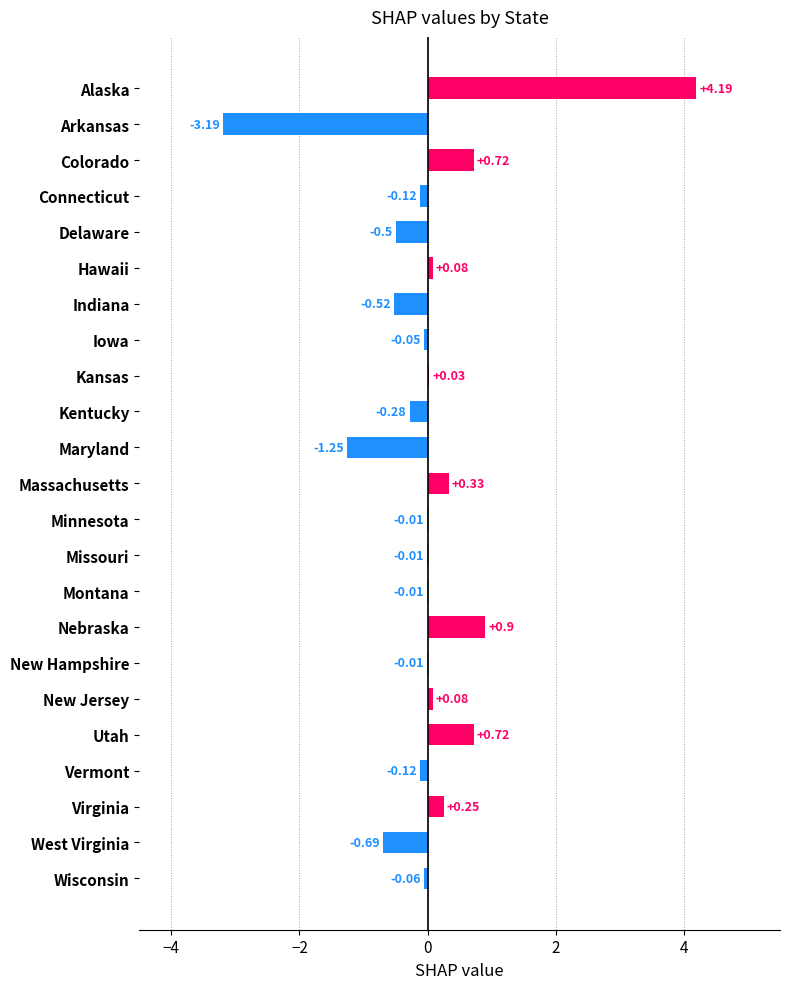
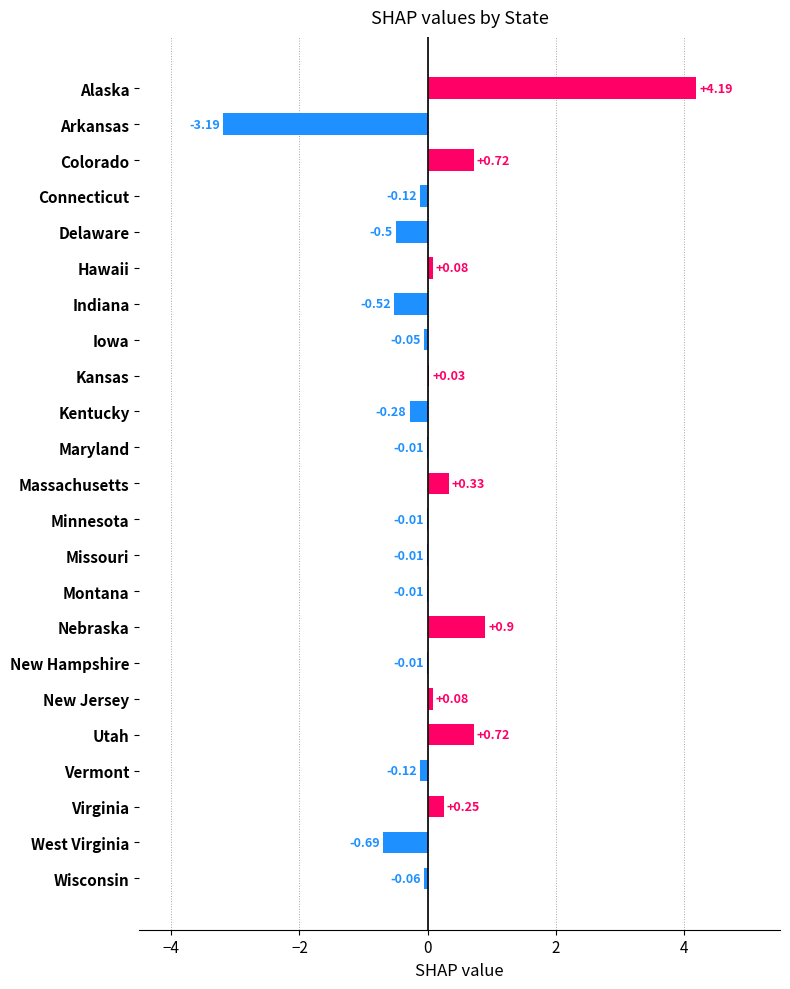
  {
    "Alaska": "+4.19",
    "Arkansas": "-3.19",
    "Colorado": "+0.72",
    "Connecticut": "-0.12",
    "Delaware": "-0.5",
    "Hawaii": "+0.08",
    "Indiana": "-0.52",
    "Iowa": "-0.05",
    "Kansas": "+0.03",
    "Kentucky": "-0.28",
-   "Maryland": "-1.25",
+   "Maryland": "-0.01",
    "Massachusetts": "+0.33",
    "Minnesota": "-0.01",
    "Missouri": "-0.01",
    "Montana": "-0.01",
    "Nebraska": "+0.9",
    "New Hampshire": "-0.01",
    "New Jersey": "+0.08",
    "Utah": "+0.72",
    "Vermont": "-0.12",
    "Virginia": "+0.25",
    "West Virginia": "-0.69",
    "Wisconsin": "-0.06"
  }
